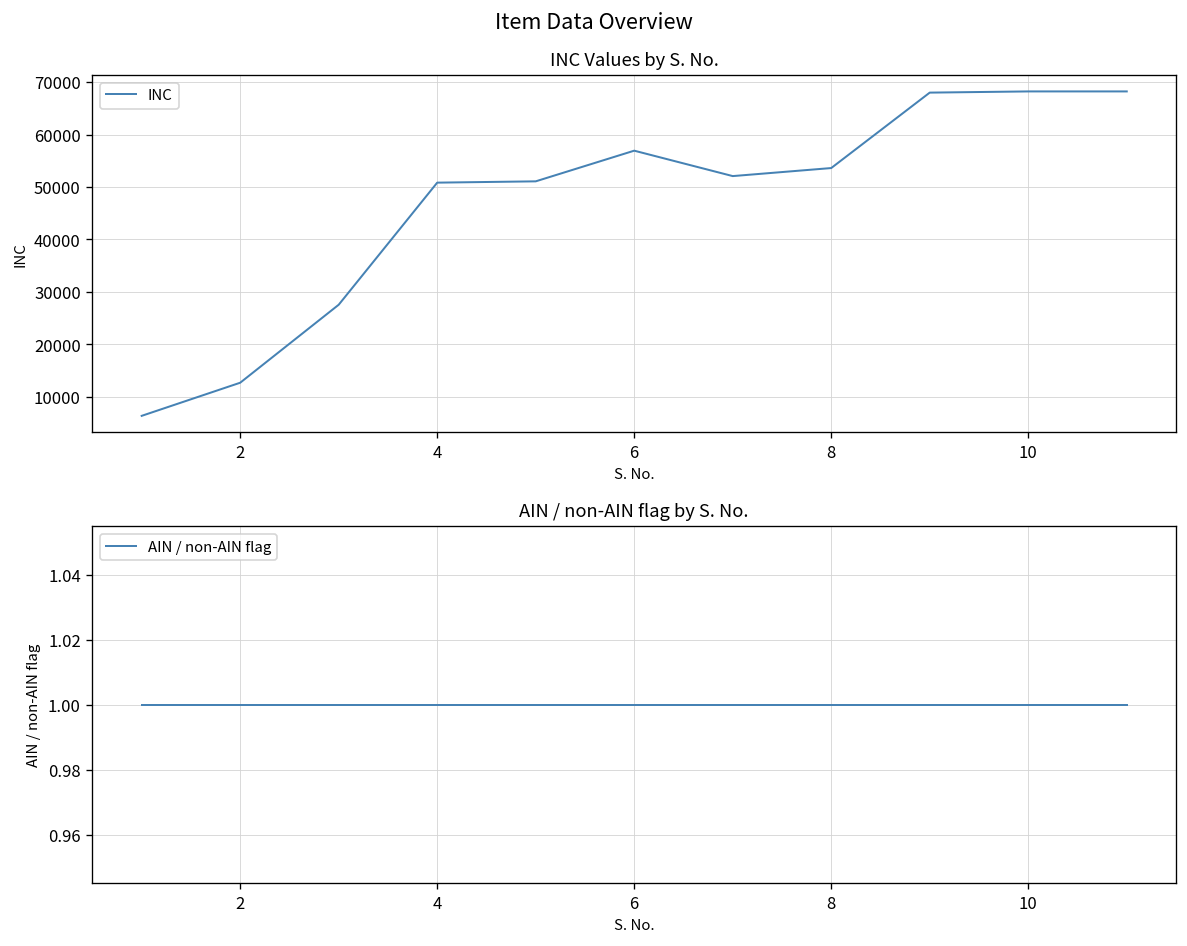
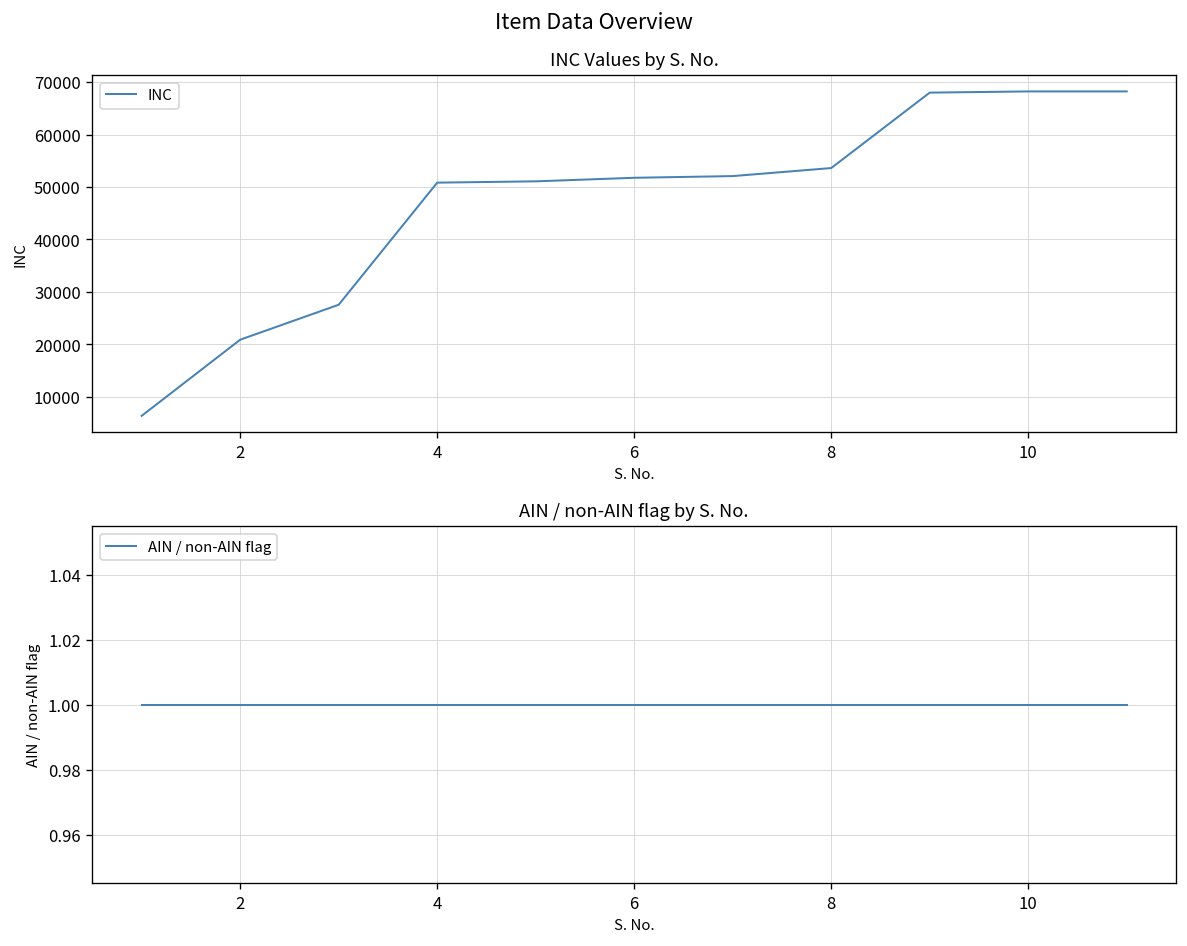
  {
    "INC Values by S. No.": {
-     "2": 13000,
+     "2": 21000,
      "4": 51000,
-     "6": 57000,
+     "6": 52000,
      "8": 54000,
      "10": 68000
    },
    "AIN / non-AIN flag by S. No.": {
      "2": 1.000,
      "4": 1.000,
      "6": 1.000,
      "8": 1.000,
      "10": 1.000
    }
  }
